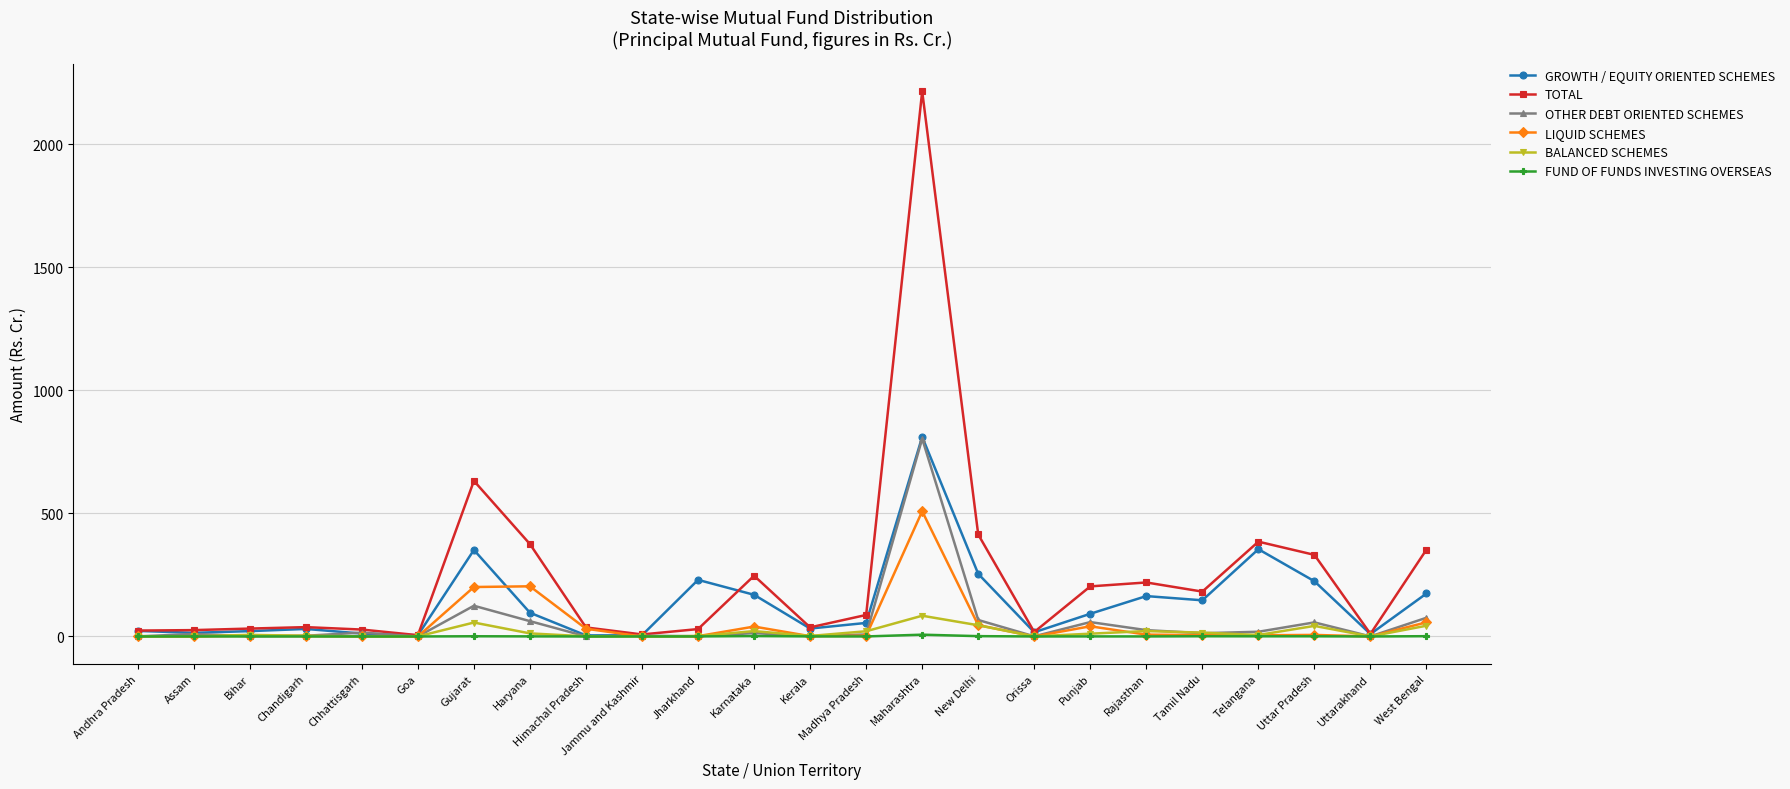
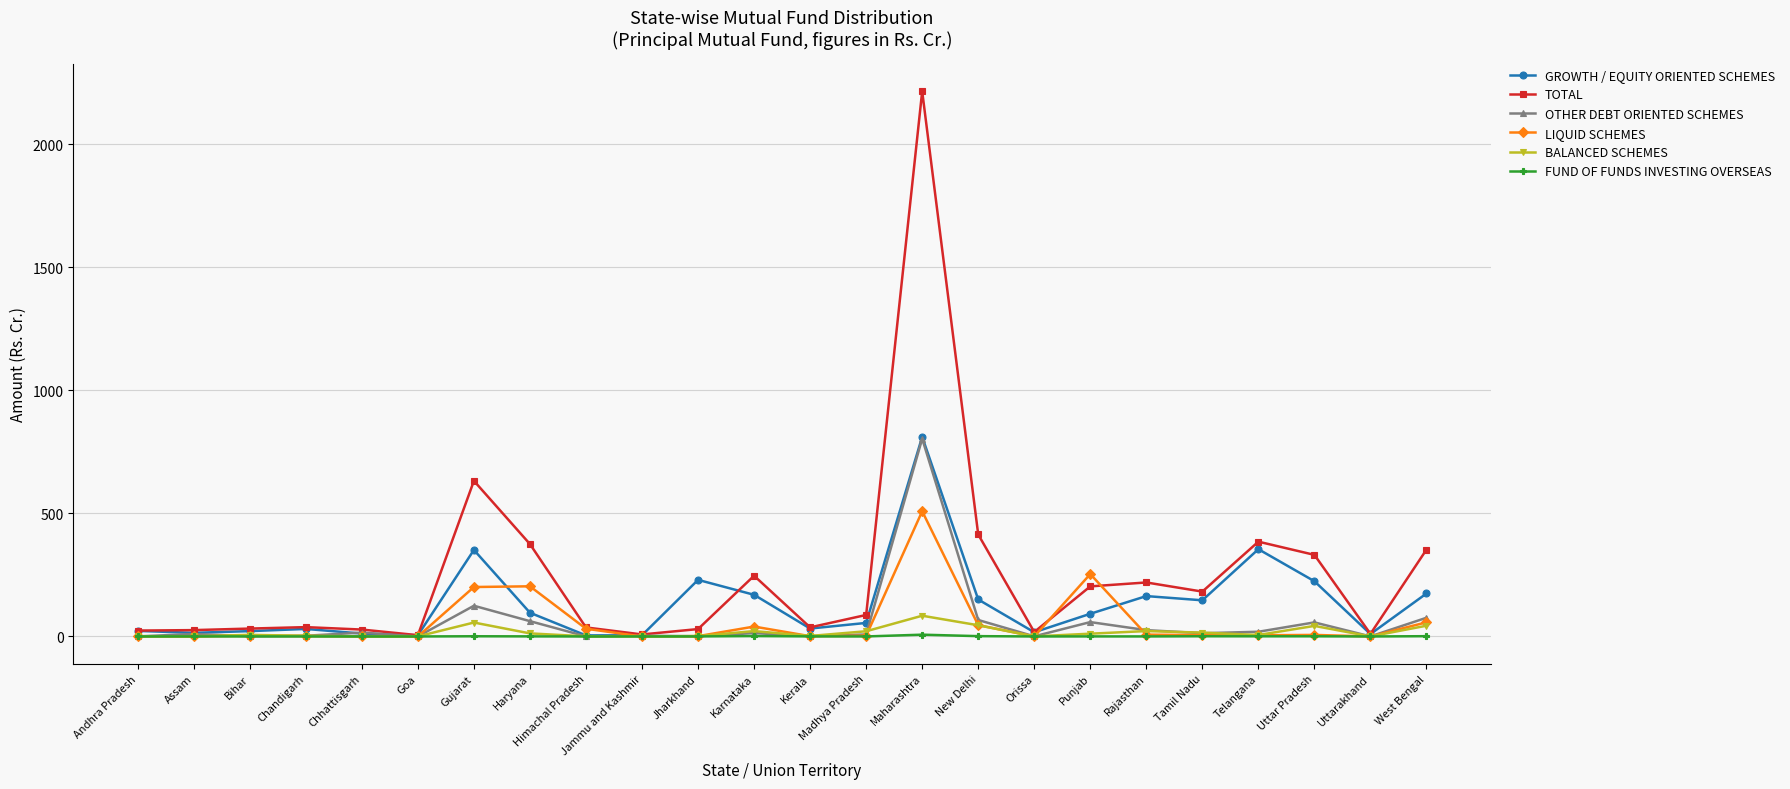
  {
    "GROWTH / EQUITY ORIENTED SCHEMES": {
      "Gujarat": 350,
      "Haryana": 100,
      "Jharkhand": 230,
      "Karnataka": 170,
      "Madhya Pradesh": 60,
-     "New Delhi": 250,
+     "New Delhi": 150,
      "Punjab": 90,
      "Rajasthan": 160,
      "Tamil Nadu": 150,
      "Telangana": 350,
      "Uttar Pradesh": 220,
      "West Bengal": 170
    },
    "TOTAL": {
      "Assam": 30,
      "Chhattisgarh": 30,
      "Gujarat": 630,
      "Haryana": 380,
      "Jharkhand": 30,
      "Karnataka": 250,
      "Madhya Pradesh": 90,
      "Maharashtra": 2220,
      "New Delhi": 410,
      "Punjab": 200,
      "Rajasthan": 220,
      "Tamil Nadu": 180,
      "Telangana": 390,
      "Uttar Pradesh": 330,
      "West Bengal": 350
    },
    "OTHER DEBT ORIENTED SCHEMES": {
      "Gujarat": 120,
      "Haryana": 60,
      "New Delhi": 70,
      "Punjab": 60,
      "Telangana": 20,
      "Uttar Pradesh": 60,
      "West Bengal": 80
    },
    "LIQUID SCHEMES": {
      "Gujarat": 200,
      "Haryana": 200,
      "Karnataka": 40,
      "Maharashtra": 510,
-     "Punjab": 40,
+     "Punjab": 250,
      "West Bengal": 60
    },
    "BALANCED SCHEMES": {
      "Gujarat": 60,
      "Haryana": 10,
      "Madhya Pradesh": 20,
      "Maharashtra": 80,
      "Punjab": 10,
      "Uttar Pradesh": 40,
      "West Bengal": 40
    },
    "FUND OF FUNDS INVESTING OVERSEAS": {
      "Gujarat": 0,
      "Haryana": 0,
      "Karnataka": 0,
      "Maharashtra": 10,
      "New Delhi": 0,
      "Punjab": 0,
      "West Bengal": 0
    }
  }
